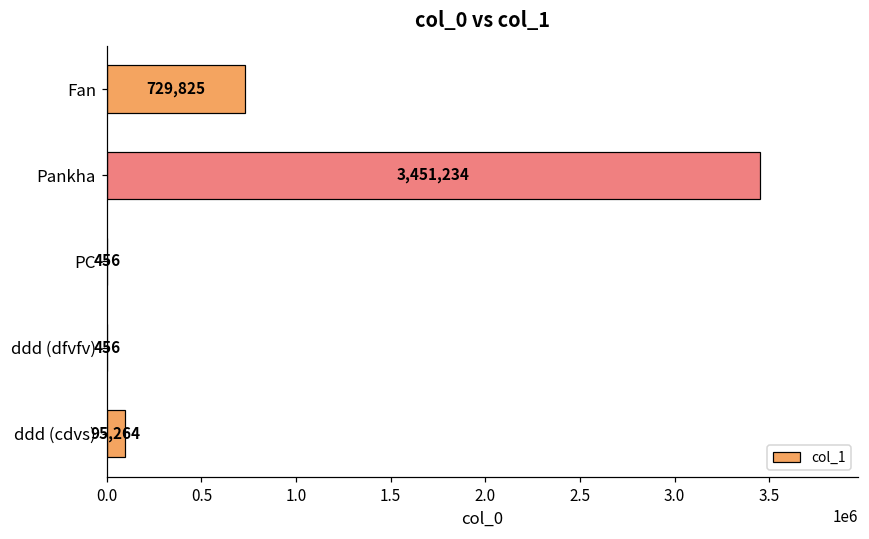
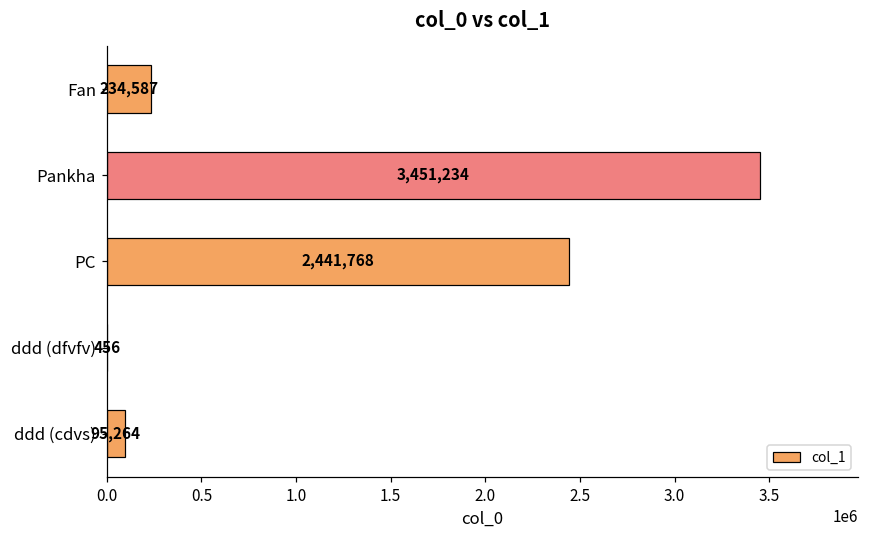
  {
-   "Fan": "729,825",
+   "Fan": "234,587",
    "Pankha": "3,451,234",
-   "PC": "456",
+   "PC": "2,441,768",
    "ddd (dfvfv)": "456",
    "ddd (cdvs)": "95,264"
  }
